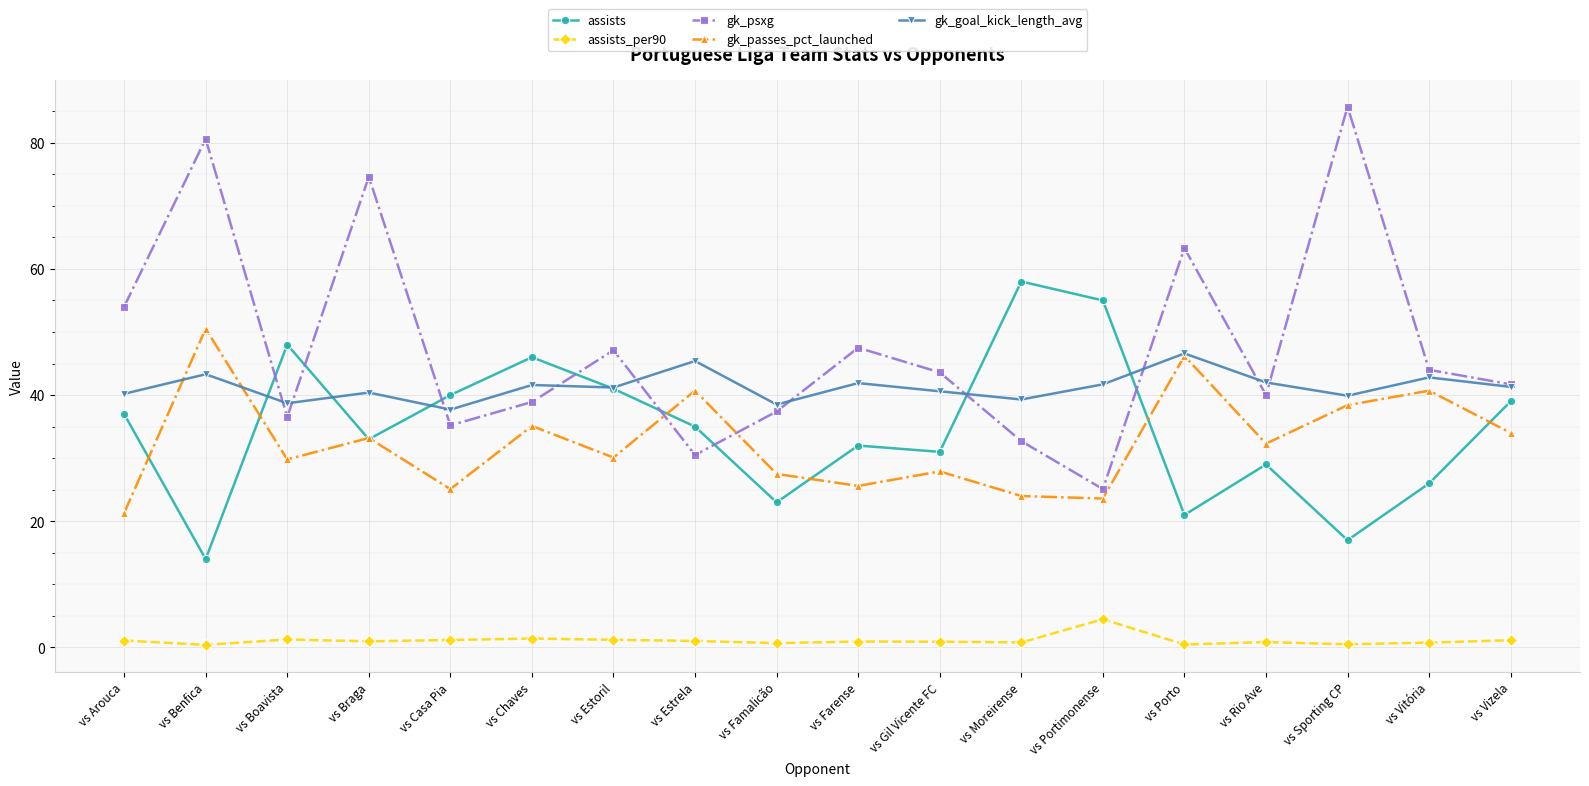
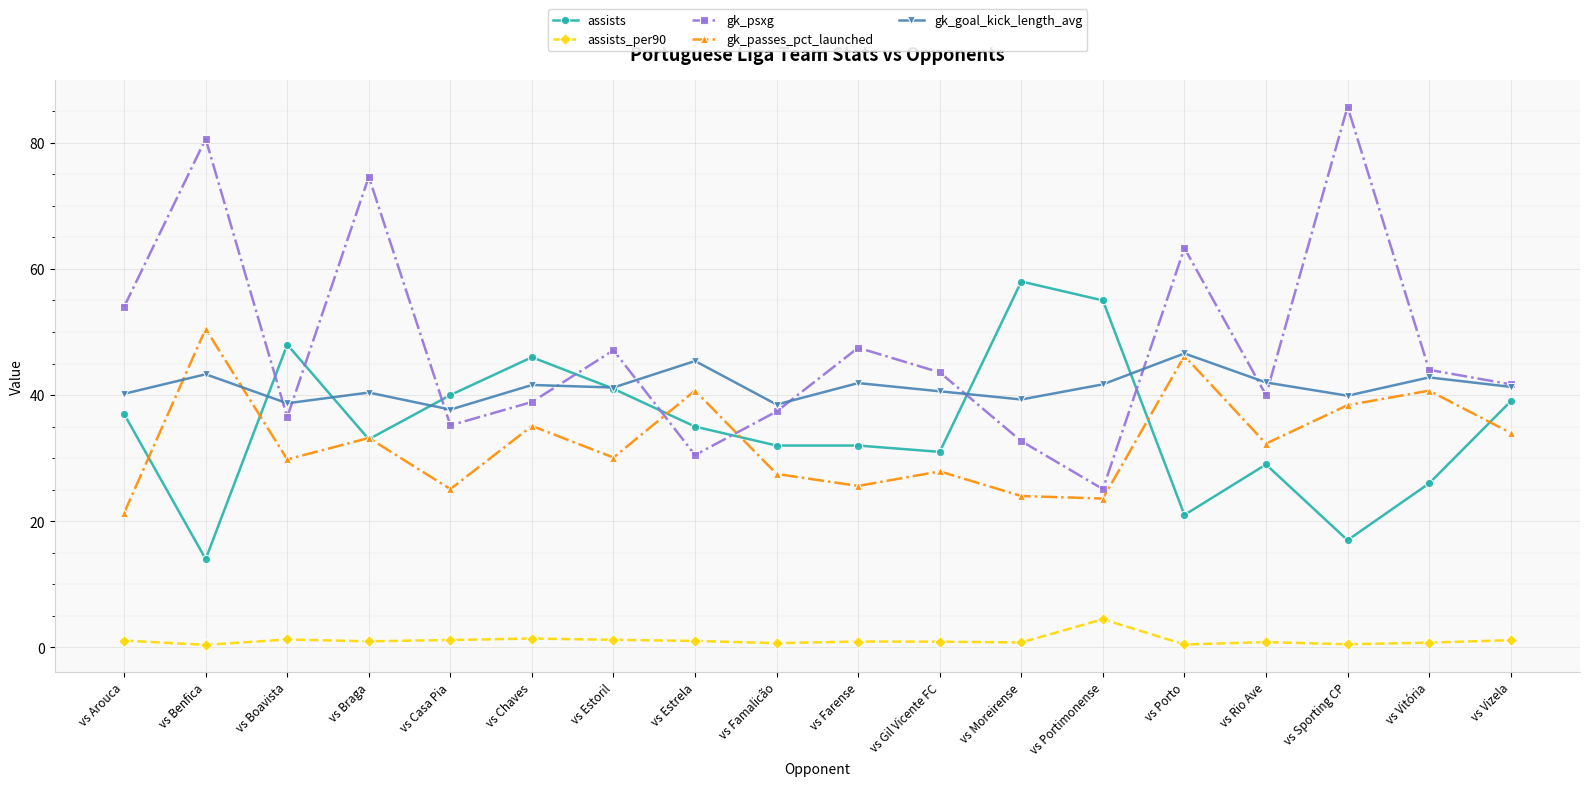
  {
    "assists": {
      "vs Arouca": 37,
      "vs Benfica": 14,
      "vs Boavista": 48,
      "vs Casa Pia": 40,
      "vs Chaves": 46,
      "vs Estrela": 35,
-     "vs Famalicão": 23,
+     "vs Famalicão": 32,
      "vs Farense": 32,
      "vs Gil Vicente FC": 31,
      "vs Moreirense": 58,
      "vs Portimonense": 55,
      "vs Porto": 21,
      "vs Rio Ave": 29,
      "vs Sporting CP": 17,
      "vs Vitória": 26,
      "vs Vizela": 39
    },
    "assists_per90": {
      "vs Arouca": 1,
      "vs Benfica": 0,
      "vs Boavista": 1,
      "vs Braga": 1,
      "vs Casa Pia": 1,
      "vs Chaves": 1,
      "vs Estoril": 1,
      "vs Estrela": 1,
      "vs Famalicão": 1,
      "vs Farense": 1,
      "vs Gil Vicente FC": 1,
      "vs Moreirense": 1,
      "vs Portimonense": 4,
      "vs Porto": 0,
      "vs Rio Ave": 1,
      "vs Sporting CP": 1,
      "vs Vitória": 1,
      "vs Vizela": 1
    },
    "gk_psxg": {
      "vs Arouca": 54,
      "vs Benfica": 81,
      "vs Boavista": 37,
      "vs Braga": 75,
      "vs Casa Pia": 35,
      "vs Chaves": 39,
      "vs Estoril": 47,
      "vs Estrela": 31,
      "vs Famalicão": 37,
      "vs Farense": 48,
      "vs Gil Vicente FC": 44,
      "vs Moreirense": 33,
      "vs Portimonense": 25,
      "vs Porto": 63,
      "vs Rio Ave": 40,
      "vs Sporting CP": 86,
      "vs Vitória": 44
    },
    "gk_passes_pct_launched": {
      "vs Arouca": 21,
      "vs Benfica": 51,
      "vs Boavista": 30,
      "vs Casa Pia": 25,
      "vs Chaves": 35,
      "vs Estoril": 30,
      "vs Estrela": 41,
      "vs Famalicão": 28,
      "vs Farense": 26,
      "vs Gil Vicente FC": 28,
      "vs Moreirense": 24,
      "vs Portimonense": 24,
      "vs Rio Ave": 32,
      "vs Sporting CP": 38,
      "vs Vitória": 41,
      "vs Vizela": 34
    },
    "gk_goal_kick_length_avg": {
      "vs Arouca": 40,
      "vs Benfica": 43,
      "vs Boavista": 39,
      "vs Braga": 40,
      "vs Casa Pia": 38,
      "vs Chaves": 42,
      "vs Estrela": 45,
      "vs Famalicão": 39,
      "vs Farense": 42,
      "vs Gil Vicente FC": 41,
      "vs Moreirense": 39,
      "vs Portimonense": 42,
      "vs Rio Ave": 42,
      "vs Sporting CP": 40,
      "vs Vitória": 43
    }
  }
